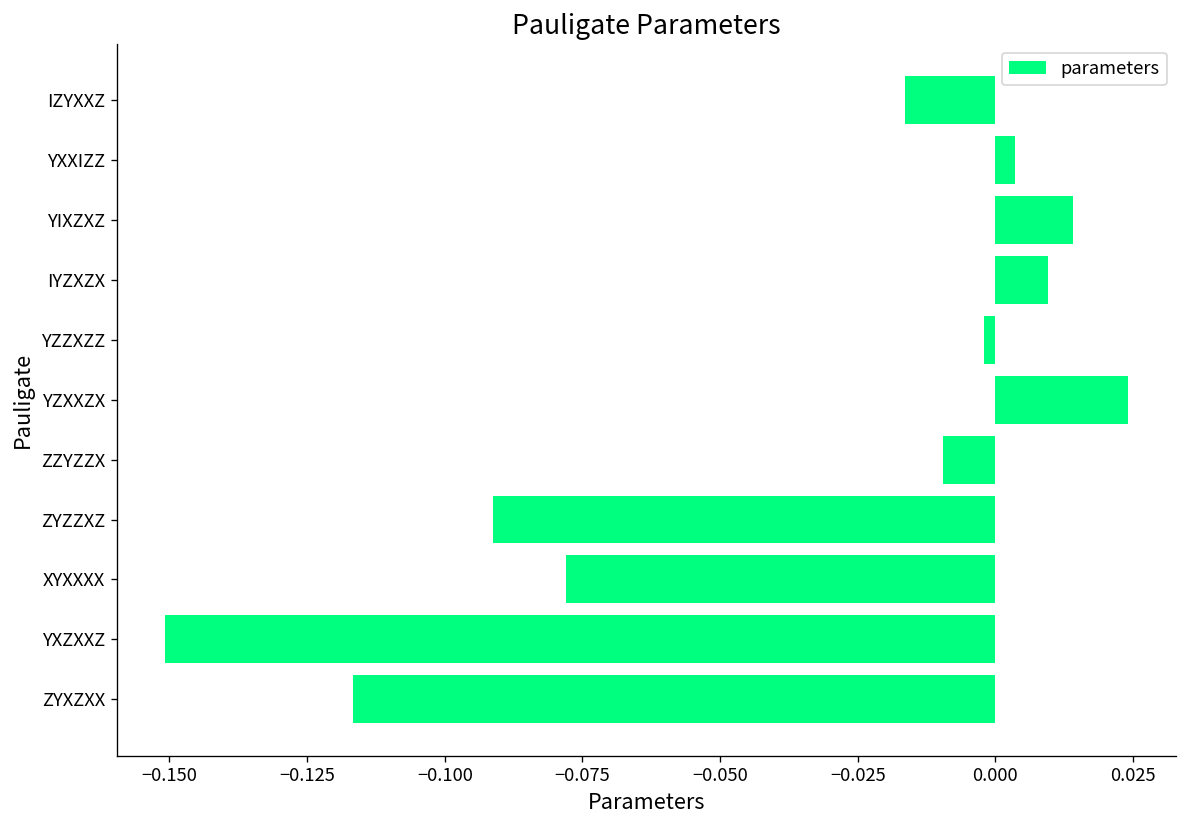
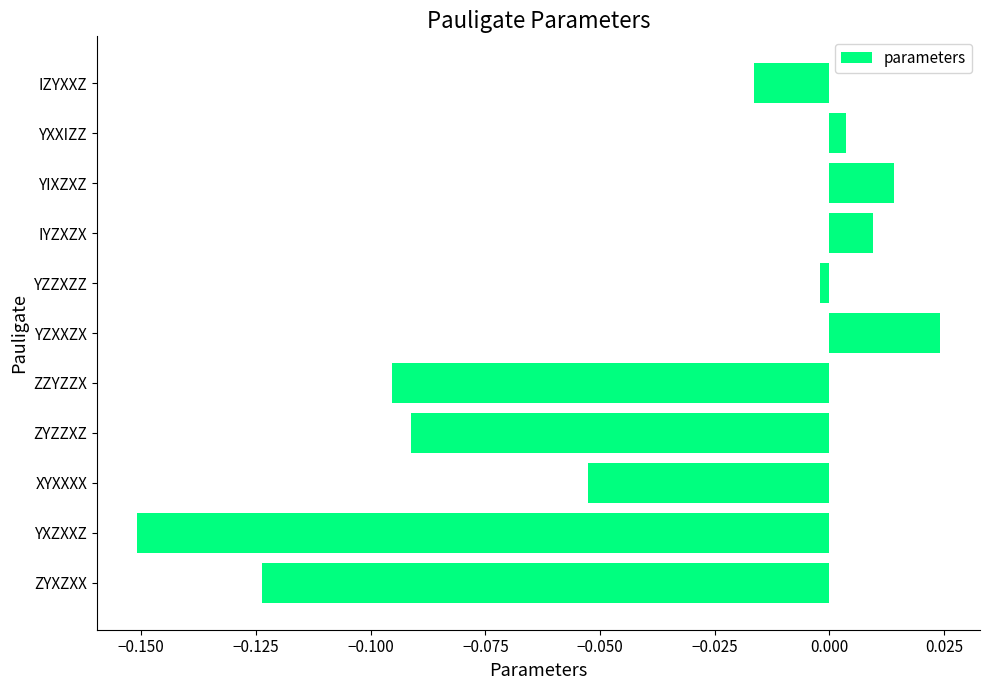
  {
    "IZYXXZ": -0.016,
    "YXXIZZ": 0.004,
    "YIXZXZ": 0.014,
    "IYZXZX": 0.010,
    "YZZXZZ": -0.002,
    "YZXXZX": 0.024,
-   "ZZYZZX": -0.010,
+   "ZZYZZX": -0.095,
    "ZYZZXZ": -0.091,
-   "XYXXXX": -0.078,
+   "XYXXXX": -0.053,
    "YXZXXZ": -0.151,
-   "ZYXZXX": -0.117
+   "ZYXZXX": -0.124
  }
